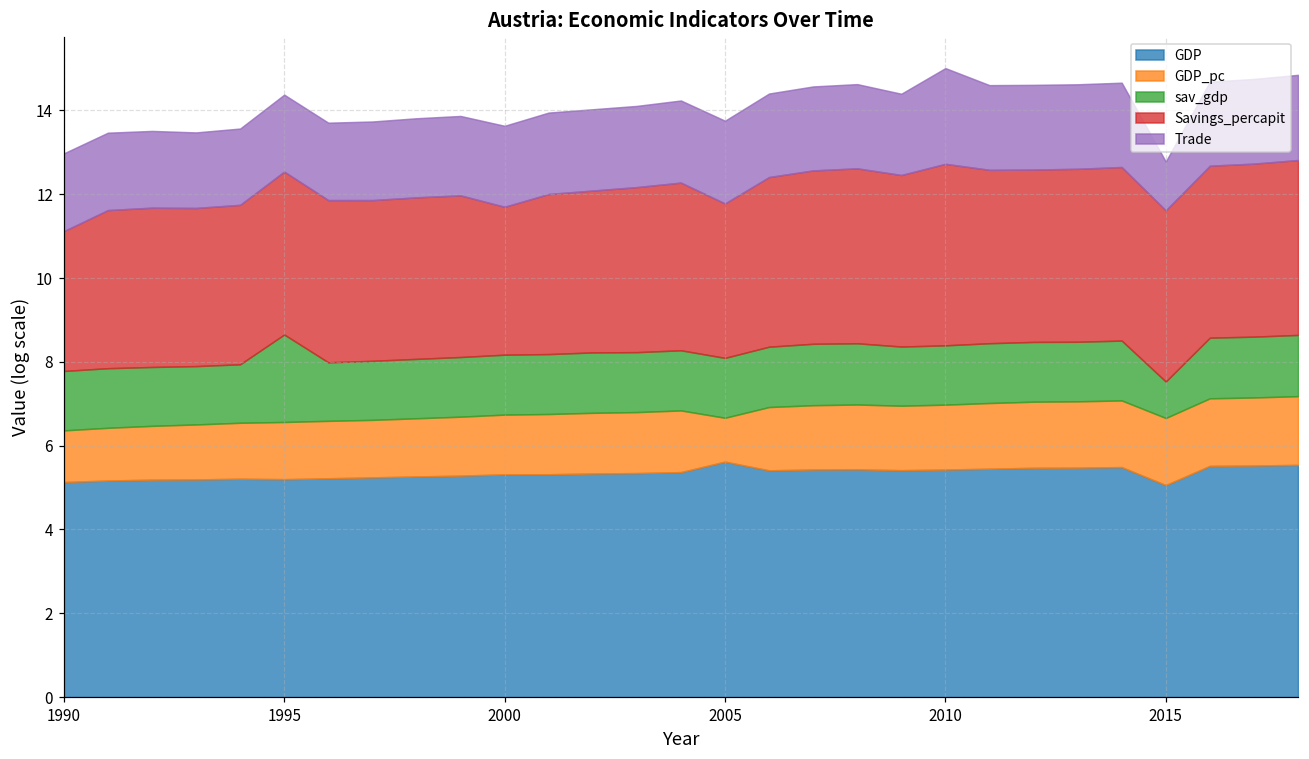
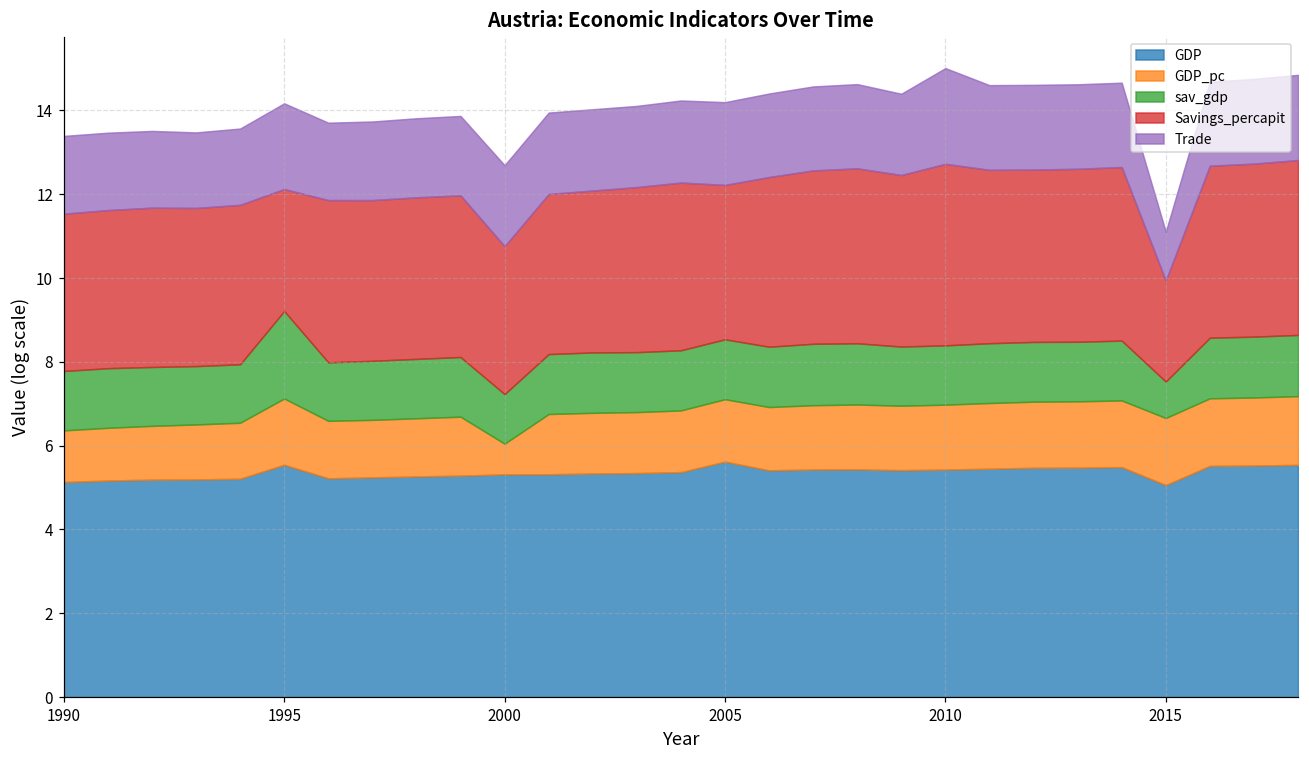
  {
    "GDP": {
      "1990": 5.1,
-     "1995": 5.2,
+     "1995": 5.5,
      "2000": 5.3,
      "2005": 5.6,
      "2010": 5.4,
      "2015": 5.1
    },
    "GDP_pc": {
      "1990": 1.2,
-     "1995": 1.4,
-     "2000": 1.4,
-     "2005": 1.0,
+     "1995": 1.6,
+     "2000": 0.7,
+     "2005": 1.5,
      "2010": 1.5,
      "2015": 1.6
    },
    "sav_gdp": {
      "1990": 1.4,
      "1995": 2.1,
-     "2000": 1.4,
+     "2000": 1.2,
      "2005": 1.4,
      "2010": 1.4,
      "2015": 0.9
    },
    "Savings_percapit": {
-     "1990": 3.3,
-     "1995": 3.9,
+     "1990": 3.8,
+     "1995": 2.9,
      "2000": 3.5,
      "2005": 3.7,
      "2010": 4.3,
-     "2015": 4.1
+     "2015": 2.4
    },
    "Trade": {
      "1990": 1.9,
-     "1995": 1.8,
+     "1995": 2.0,
      "2000": 1.9,
      "2005": 2.0,
      "2010": 2.3,
      "2015": 1.2
    }
  }
